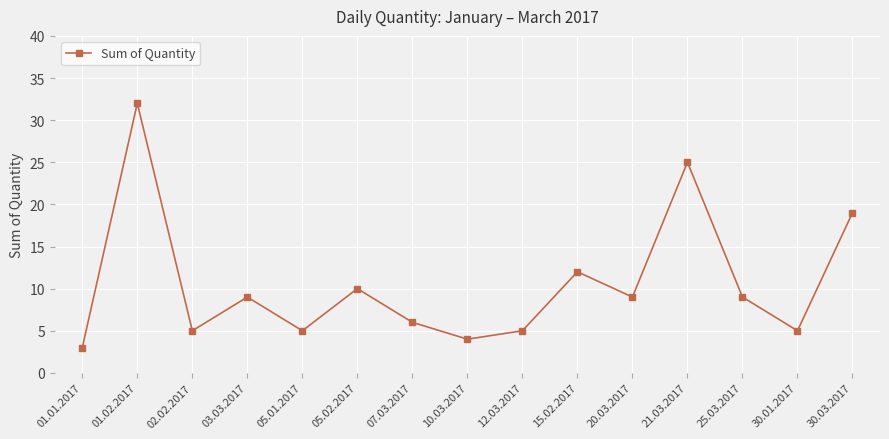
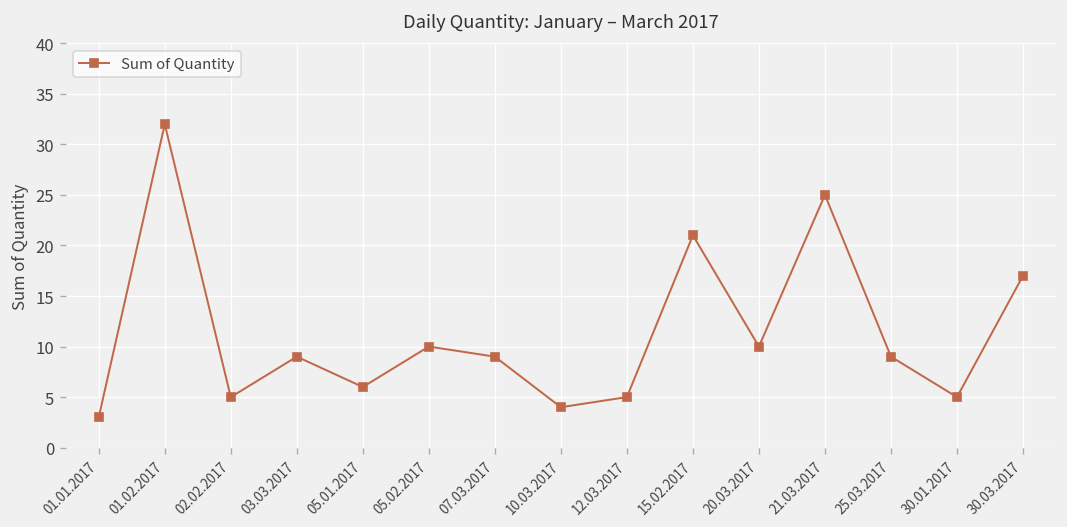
  {
    "01.01.2017": 3,
    "01.02.2017": 32,
    "02.02.2017": 5,
    "03.03.2017": 9,
-   "05.01.2017": 5,
+   "05.01.2017": 6,
    "05.02.2017": 10,
-   "07.03.2017": 6,
+   "07.03.2017": 9,
    "10.03.2017": 4,
    "12.03.2017": 5,
-   "15.02.2017": 12,
-   "20.03.2017": 9,
+   "15.02.2017": 21,
+   "20.03.2017": 10,
    "21.03.2017": 25,
    "25.03.2017": 9,
    "30.01.2017": 5,
-   "30.03.2017": 19
+   "30.03.2017": 17
  }
